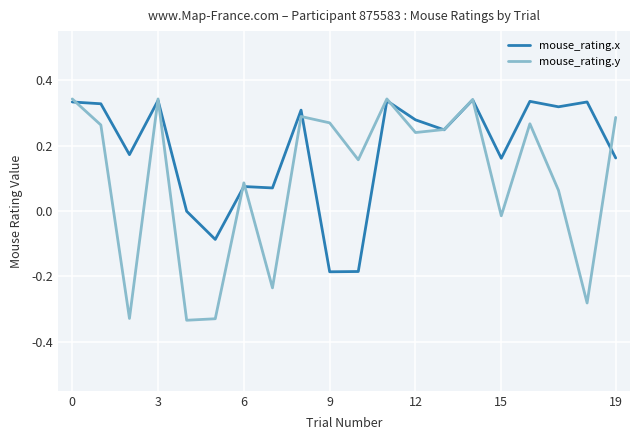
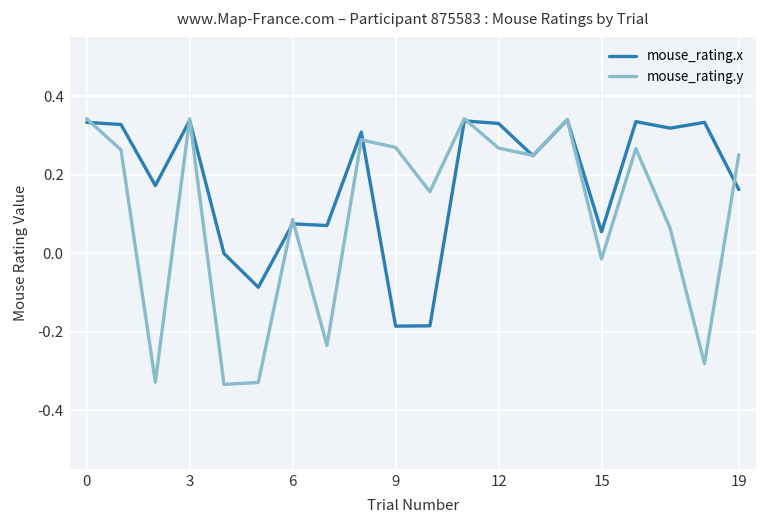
  {
    "mouse_rating.x": {
      "0": 0.33,
      "6": 0.07,
      "9": -0.19,
-     "12": 0.28,
-     "15": 0.16,
+     "12": 0.33,
+     "15": 0.05,
      "19": 0.16
    },
    "mouse_rating.y": {
      "0": 0.34,
      "6": 0.09,
      "9": 0.27,
-     "12": 0.24,
+     "12": 0.27,
      "15": -0.01,
-     "19": 0.29
+     "19": 0.25
    }
  }
